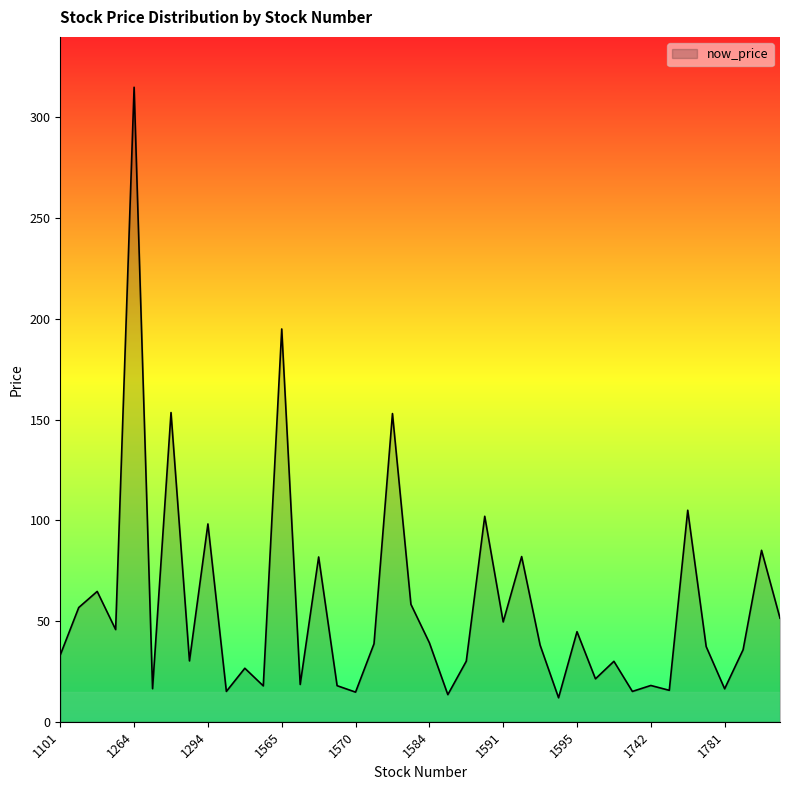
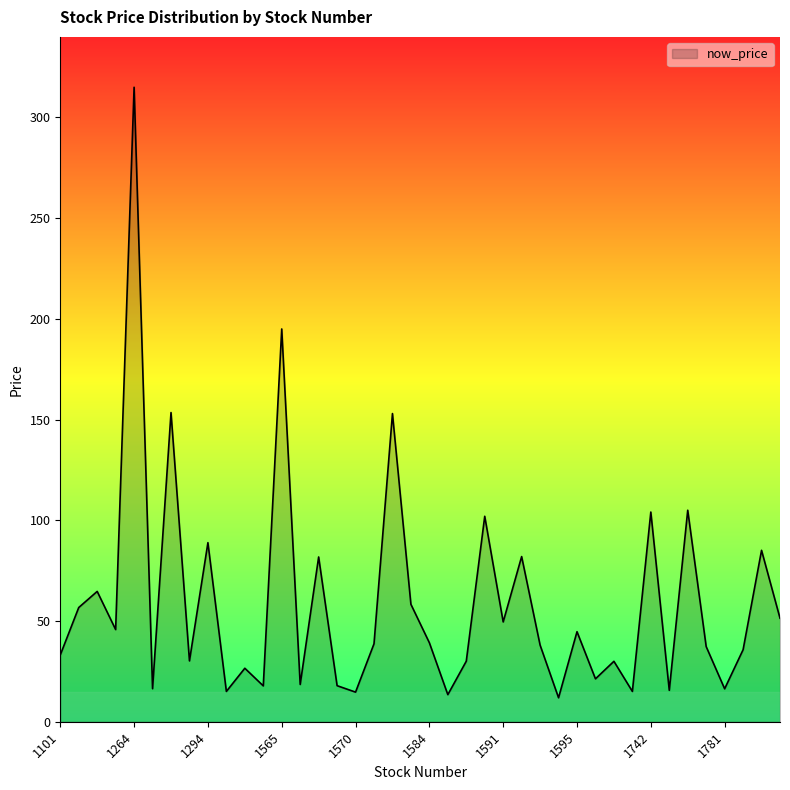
  {
    "1101": 33,
    "1264": 315,
-   "1294": 98,
+   "1294": 89,
    "1565": 195,
    "1570": 15,
    "1584": 39,
    "1591": 50,
    "1595": 45,
-   "1742": 18,
+   "1742": 104,
    "1781": 16
  }
